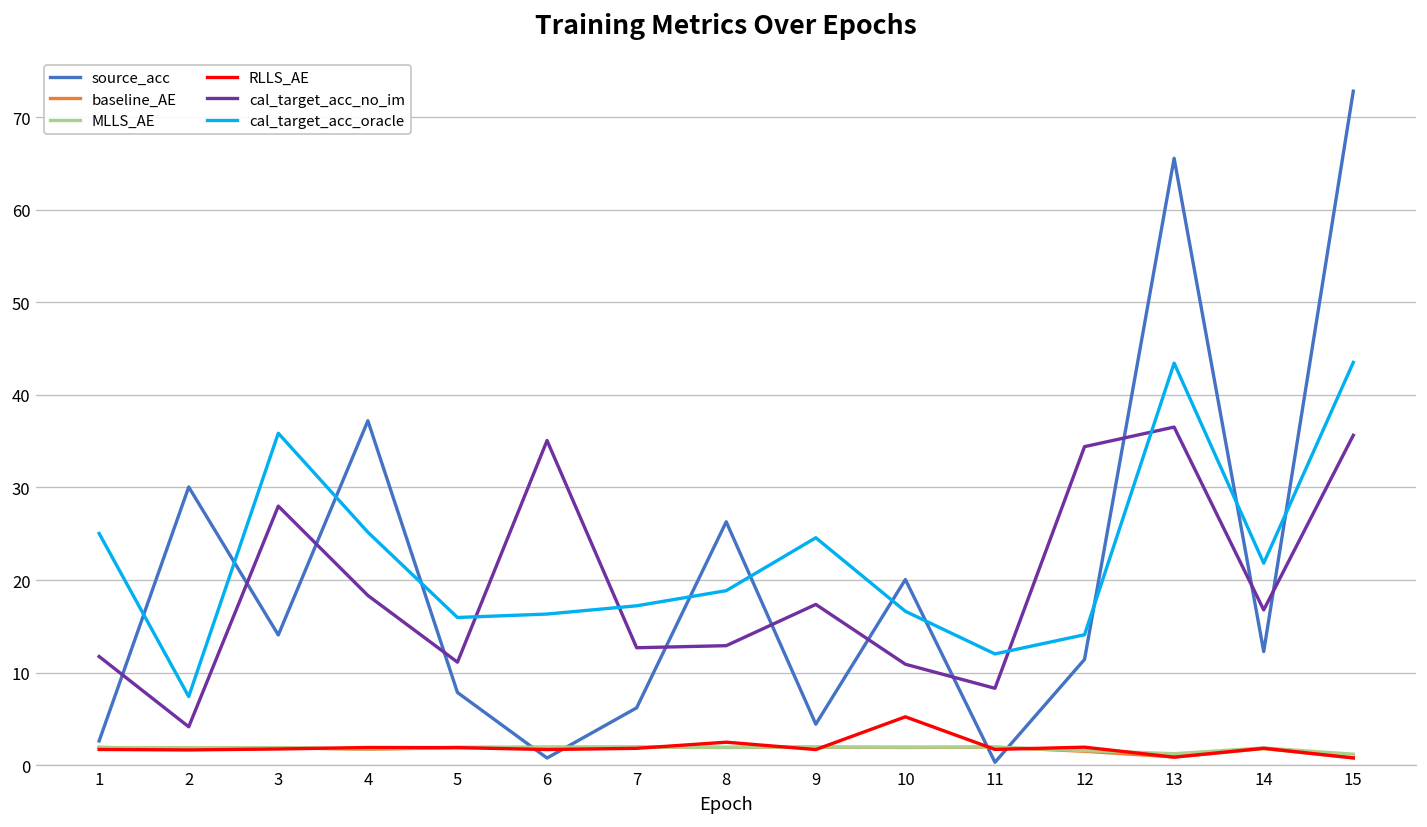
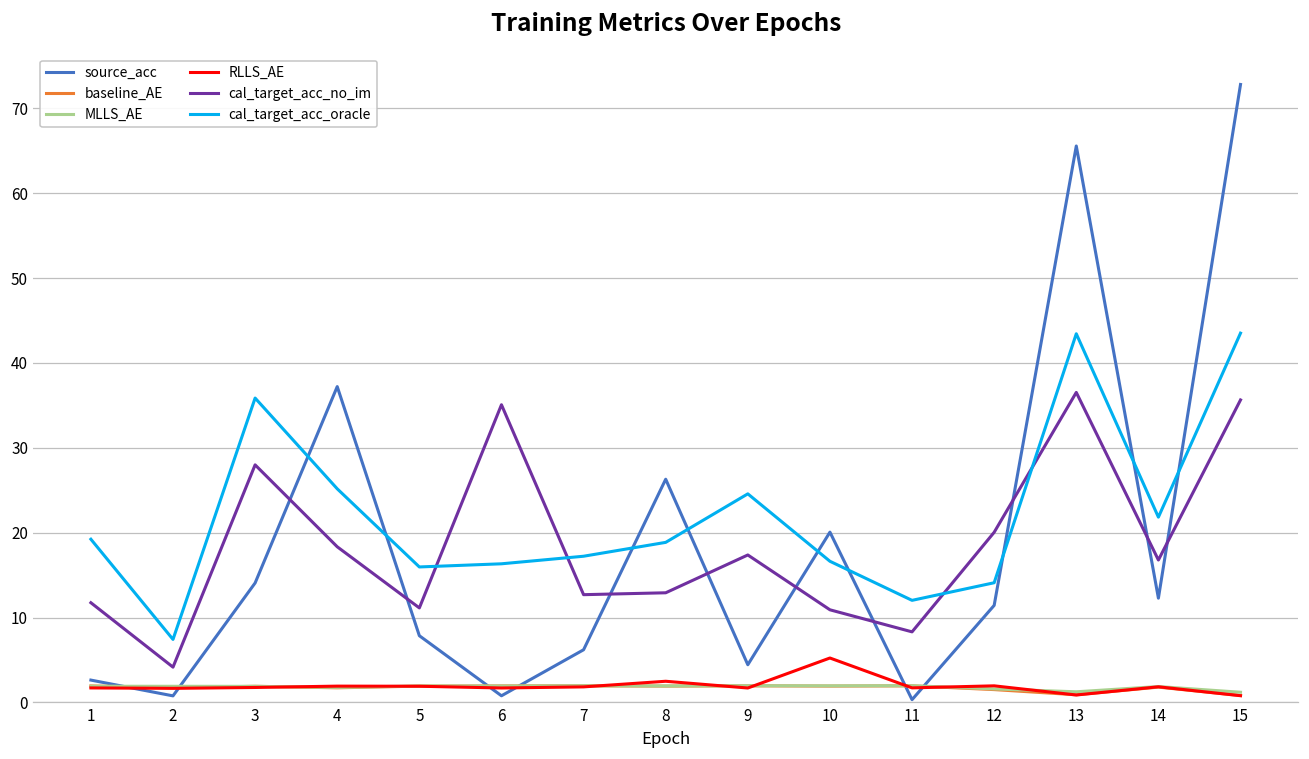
  {
    "source_acc": {
      "1": 3,
-     "2": 30,
+     "2": 1,
      "3": 14,
      "4": 37,
      "5": 8,
      "6": 1,
      "7": 6,
      "8": 26,
      "9": 4,
      "10": 20,
      "11": 0,
      "12": 11,
      "13": 66,
      "14": 12,
      "15": 73
    },
    "MLLS_AE": {
      "13": 1,
      "15": 1
    },
    "RLLS_AE": {
      "8": 2,
      "10": 5,
      "12": 2
    },
    "cal_target_acc_no_im": {
      "1": 12,
      "2": 4,
      "3": 28,
      "4": 18,
      "5": 11,
      "6": 35,
      "7": 13,
      "8": 13,
      "9": 17,
      "10": 11,
      "11": 8,
-     "12": 34,
+     "12": 20,
      "13": 37,
      "14": 17,
      "15": 36
    },
    "cal_target_acc_oracle": {
-     "1": 25,
+     "1": 19,
      "2": 7,
      "3": 36,
      "4": 25,
      "5": 16,
      "6": 16,
      "7": 17,
      "8": 19,
      "9": 25,
      "10": 17,
      "11": 12,
      "12": 14,
      "13": 43,
      "14": 22,
      "15": 44
    }
  }
